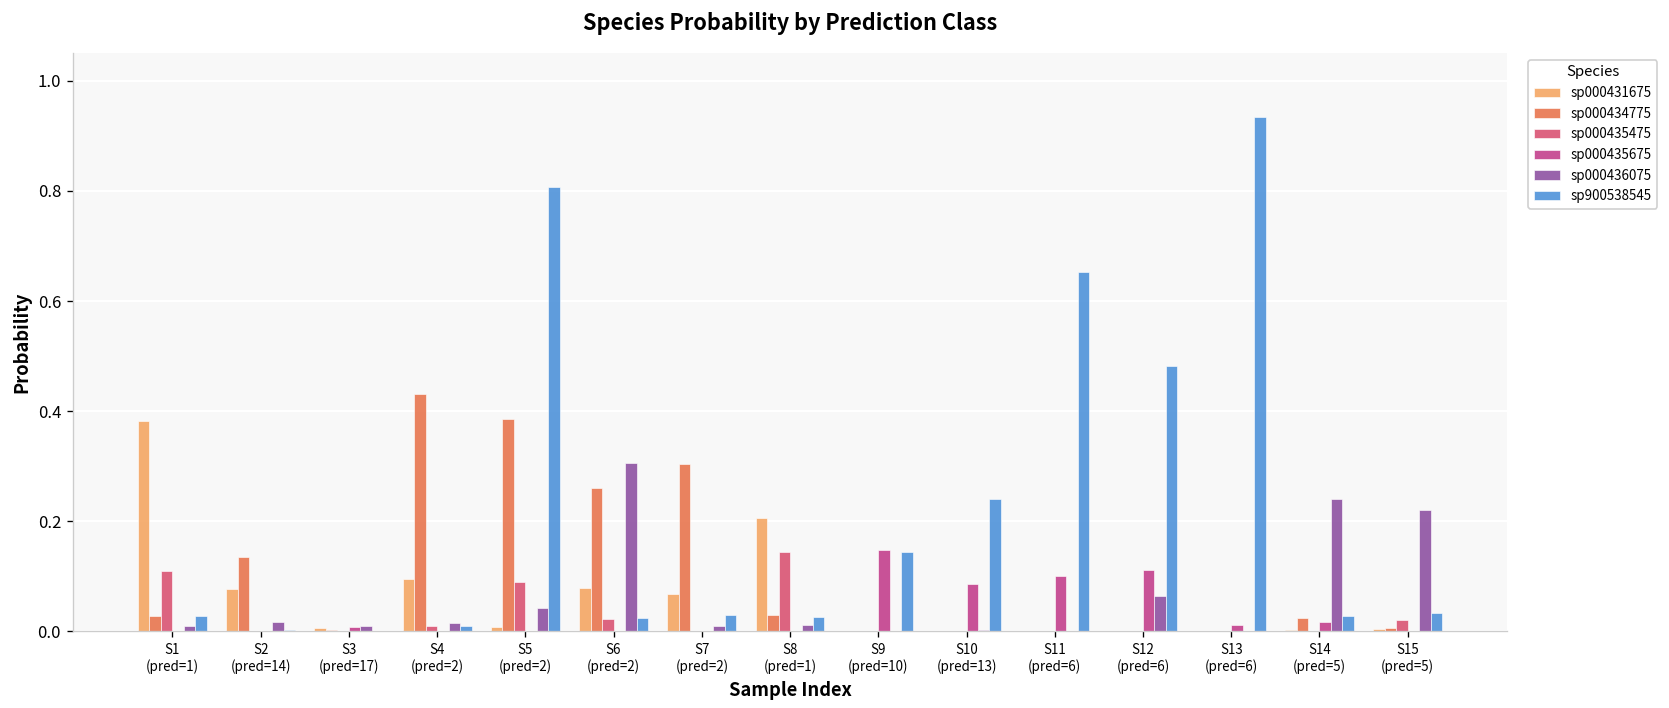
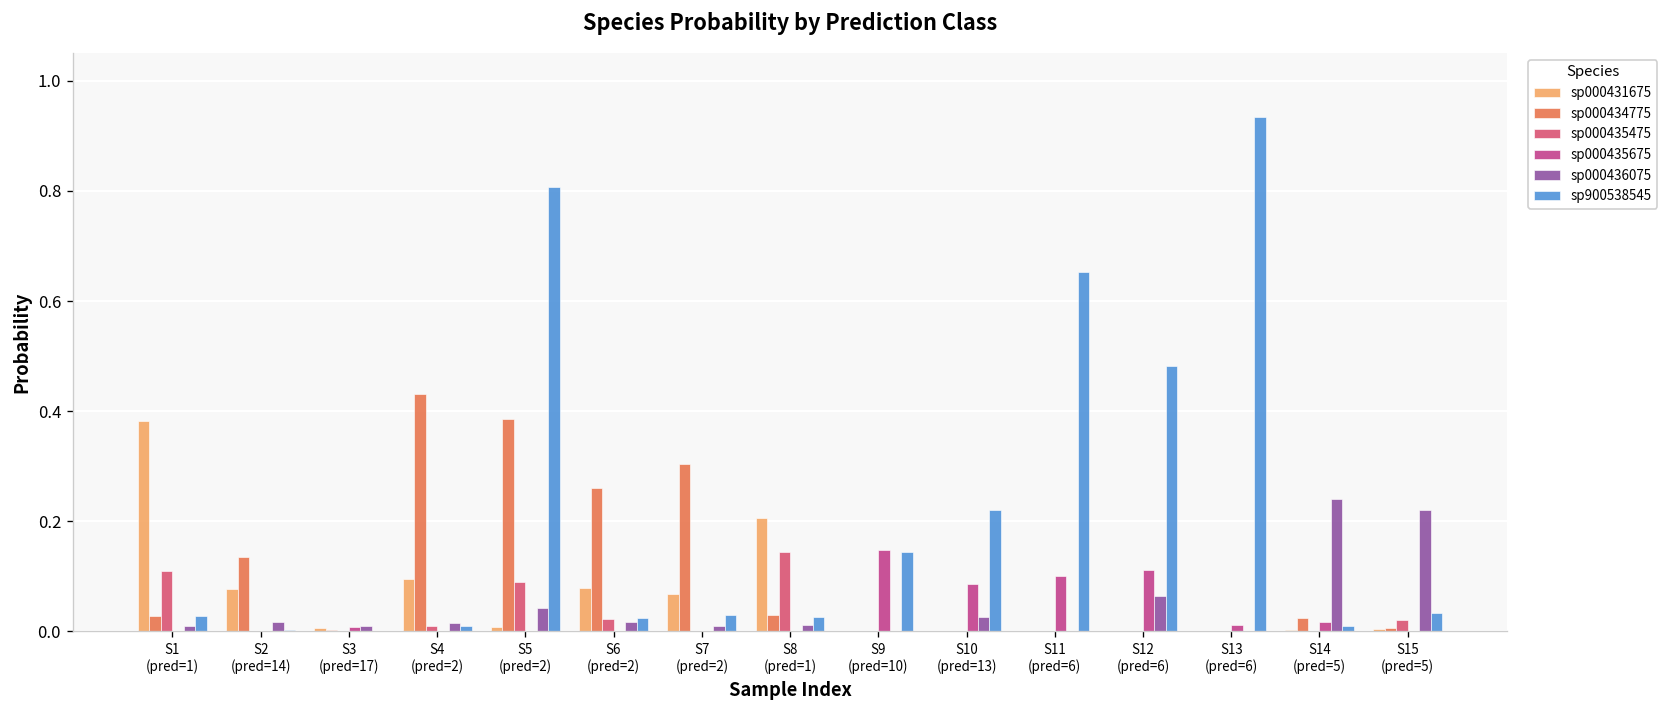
  {
    "sp000436075": {
      "S1 (pred=1)": 0.01,
      "S2 (pred=14)": 0.02,
      "S3 (pred=17)": 0.01,
      "S4 (pred=2)": 0.02,
      "S5 (pred=2)": 0.04,
-     "S6 (pred=2)": 0.31,
+     "S6 (pred=2)": 0.02,
      "S7 (pred=2)": 0.01,
      "S8 (pred=1)": 0.01,
-     "S10 (pred=13)": 0.00,
+     "S10 (pred=13)": 0.03,
      "S12 (pred=6)": 0.06,
      "S14 (pred=5)": 0.24,
      "S15 (pred=5)": 0.22
    },
    "sp900538545": {
      "S1 (pred=1)": 0.03,
      "S4 (pred=2)": 0.01,
      "S5 (pred=2)": 0.81,
      "S6 (pred=2)": 0.02,
      "S7 (pred=2)": 0.03,
      "S8 (pred=1)": 0.03,
      "S9 (pred=10)": 0.14,
-     "S10 (pred=13)": 0.24,
+     "S10 (pred=13)": 0.22,
      "S11 (pred=6)": 0.65,
      "S12 (pred=6)": 0.48,
      "S13 (pred=6)": 0.94,
-     "S14 (pred=5)": 0.03,
+     "S14 (pred=5)": 0.01,
      "S15 (pred=5)": 0.03
    }
  }
